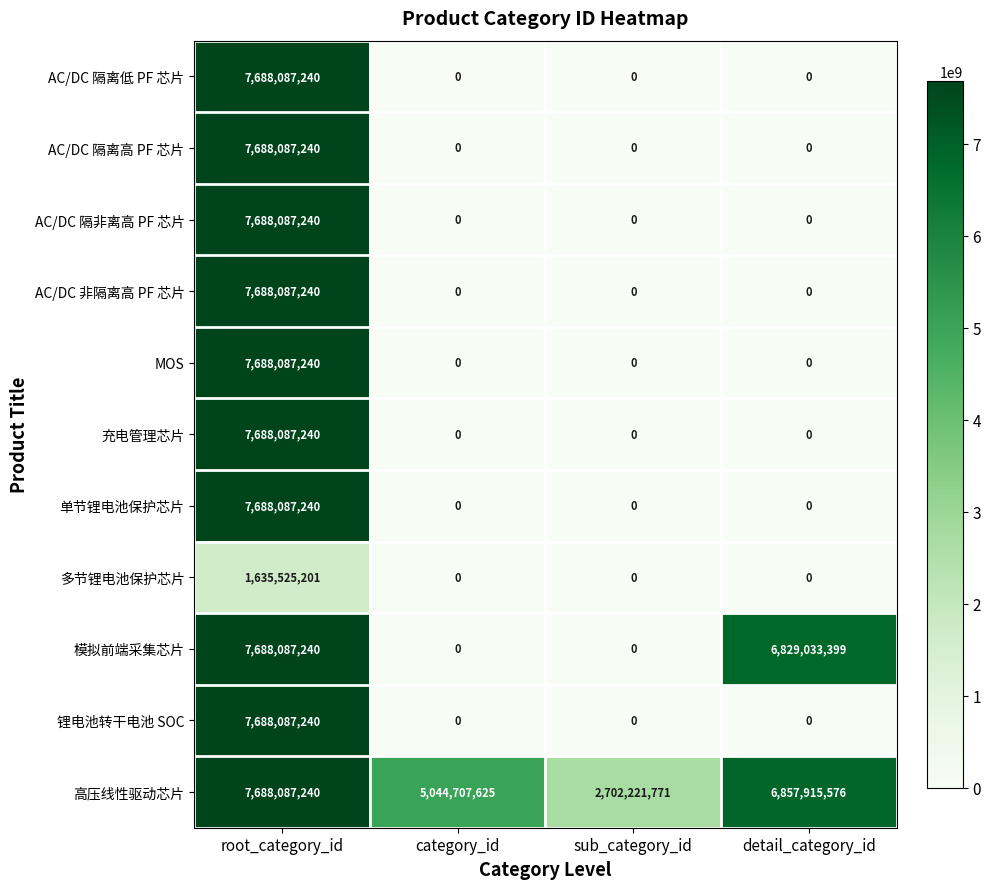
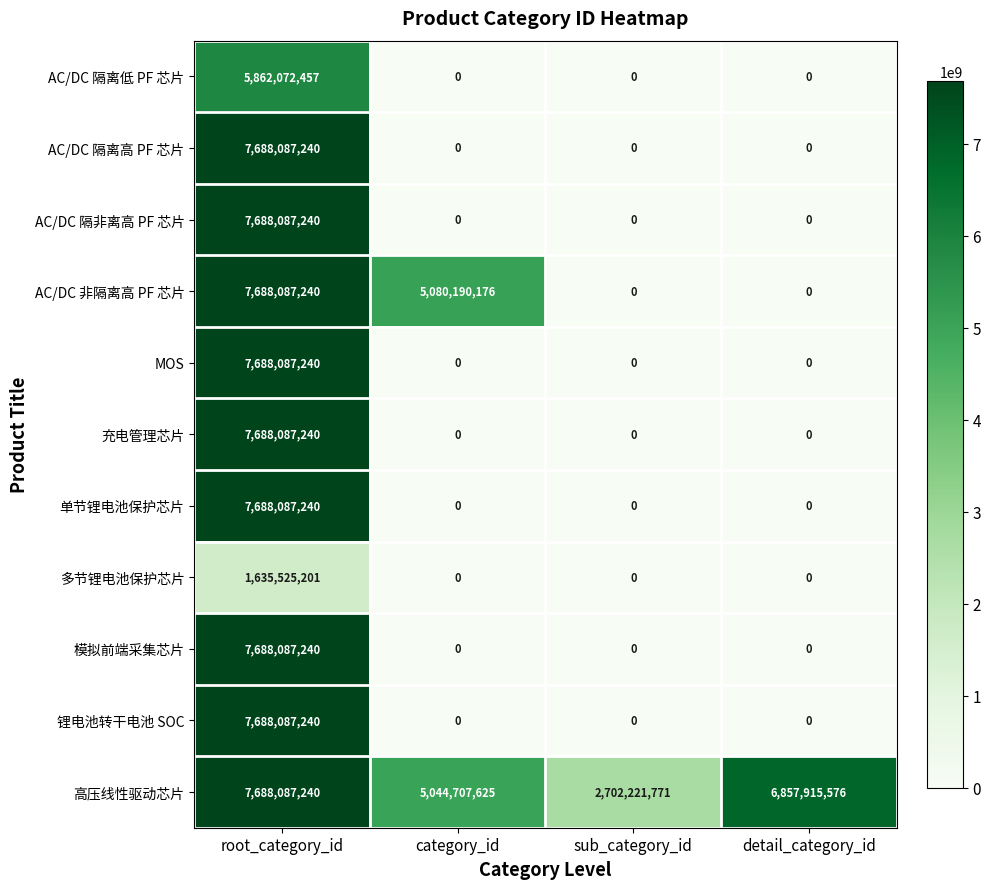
  {
    "AC/DC 隔离低 PF 芯片": {
-     "root_category_id": "7,688,087,240",
+     "root_category_id": "5,862,072,457",
      "category_id": "0",
      "sub_category_id": "0",
      "detail_category_id": "0"
    },
    "AC/DC 隔离高 PF 芯片": {
      "root_category_id": "7,688,087,240",
      "category_id": "0",
      "sub_category_id": "0",
      "detail_category_id": "0"
    },
    "AC/DC 隔非离高 PF 芯片": {
      "root_category_id": "7,688,087,240",
      "category_id": "0",
      "sub_category_id": "0",
      "detail_category_id": "0"
    },
    "AC/DC 非隔离高 PF 芯片": {
      "root_category_id": "7,688,087,240",
-     "category_id": "0",
+     "category_id": "5,080,190,176",
      "sub_category_id": "0",
      "detail_category_id": "0"
    },
    "MOS": {
      "root_category_id": "7,688,087,240",
      "category_id": "0",
      "sub_category_id": "0",
      "detail_category_id": "0"
    },
    "充电管理芯片": {
      "root_category_id": "7,688,087,240",
      "category_id": "0",
      "sub_category_id": "0",
      "detail_category_id": "0"
    },
    "单节锂电池保护芯片": {
      "root_category_id": "7,688,087,240",
      "category_id": "0",
      "sub_category_id": "0",
      "detail_category_id": "0"
    },
    "多节锂电池保护芯片": {
      "root_category_id": "1,635,525,201",
      "category_id": "0",
      "sub_category_id": "0",
      "detail_category_id": "0"
    },
    "模拟前端采集芯片": {
      "root_category_id": "7,688,087,240",
      "category_id": "0",
      "sub_category_id": "0",
-     "detail_category_id": "6,829,033,399"
+     "detail_category_id": "0"
    },
    "锂电池转干电池 SOC": {
      "root_category_id": "7,688,087,240",
      "category_id": "0",
      "sub_category_id": "0",
      "detail_category_id": "0"
    },
    "高压线性驱动芯片": {
      "root_category_id": "7,688,087,240",
      "category_id": "5,044,707,625",
      "sub_category_id": "2,702,221,771",
      "detail_category_id": "6,857,915,576"
    }
  }
